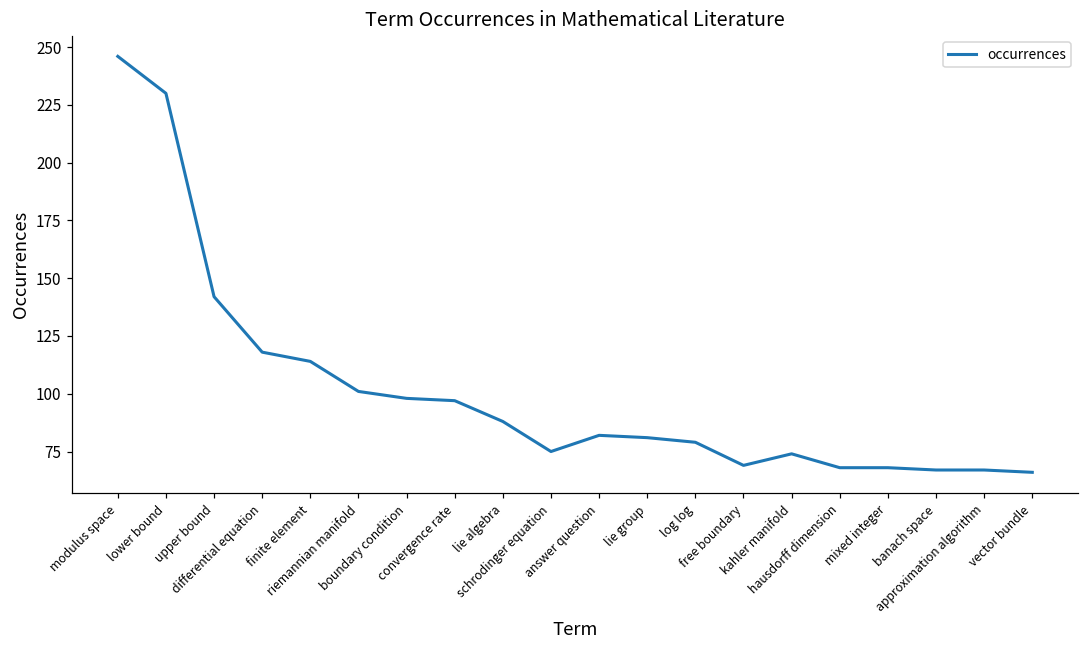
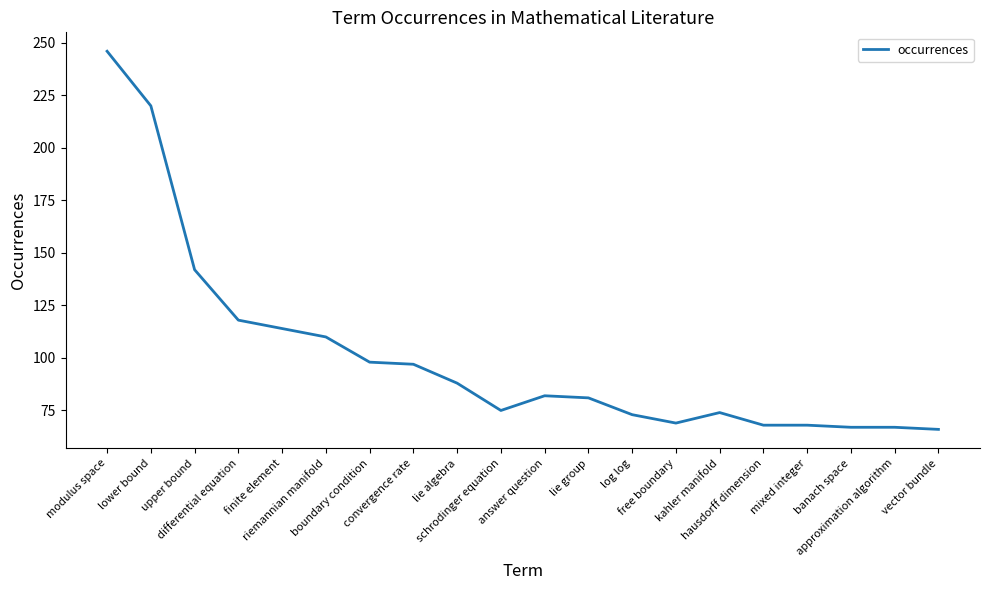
  {
    "modulus space": 246,
-   "lower bound": 230,
+   "lower bound": 220,
    "upper bound": 142,
    "differential equation": 118,
    "finite element": 114,
-   "riemannian manifold": 101,
+   "riemannian manifold": 110,
    "boundary condition": 98,
    "convergence rate": 97,
    "lie algebra": 88,
    "schrodinger equation": 75,
    "answer question": 82,
    "lie group": 81,
-   "log log": 79,
+   "log log": 73,
    "free boundary": 69,
    "kahler manifold": 74,
    "hausdorff dimension": 68,
    "mixed integer": 68,
    "banach space": 67,
    "approximation algorithm": 67,
    "vector bundle": 66
  }
